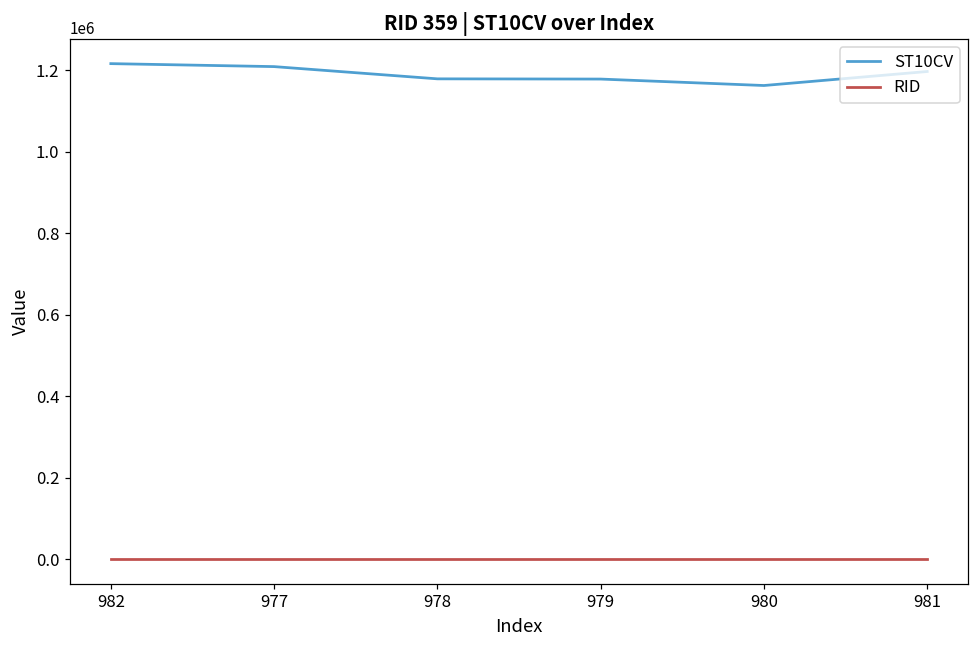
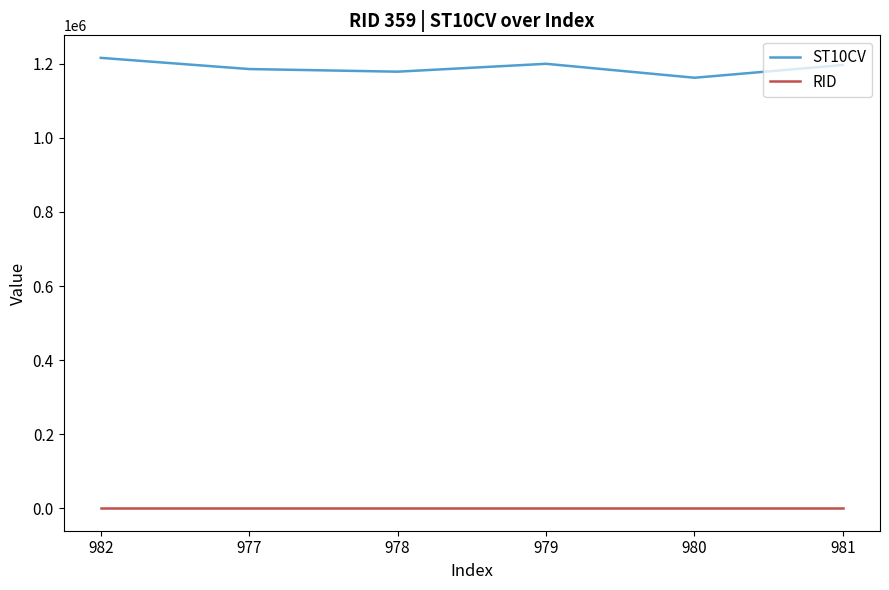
  {
    "ST10CV": {
      "982": 1220000,
-     "977": 1210000,
+     "977": 1190000,
      "978": 1180000,
-     "979": 1180000,
+     "979": 1200000,
      "980": 1160000
    },
    "RID": {
      "982": 0,
      "977": 0,
      "978": 0,
      "979": 0,
      "980": 0,
      "981": 0
    }
  }
